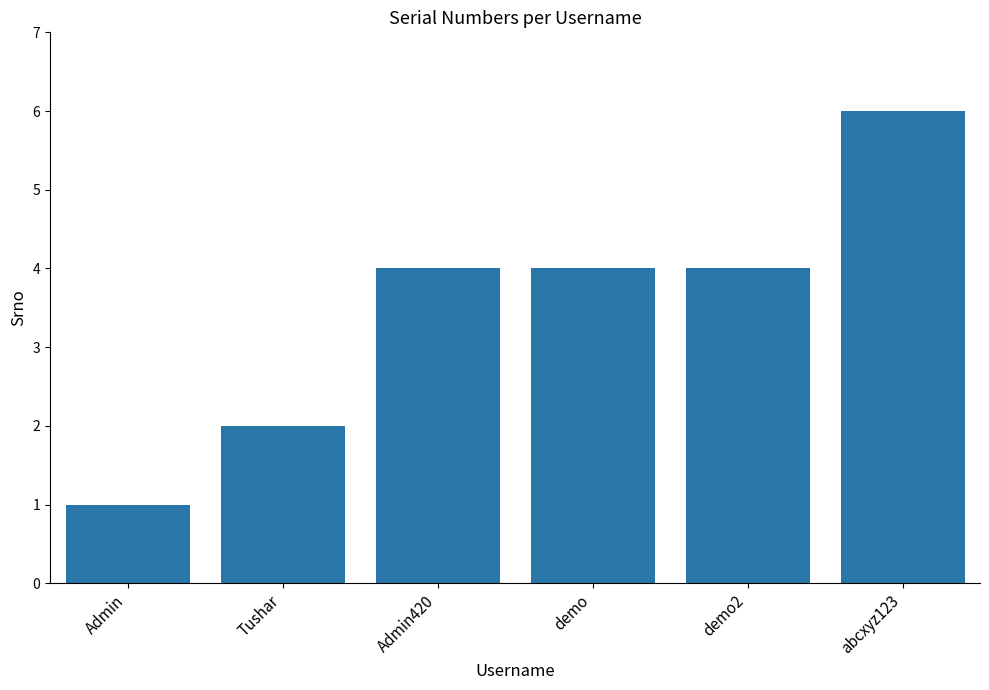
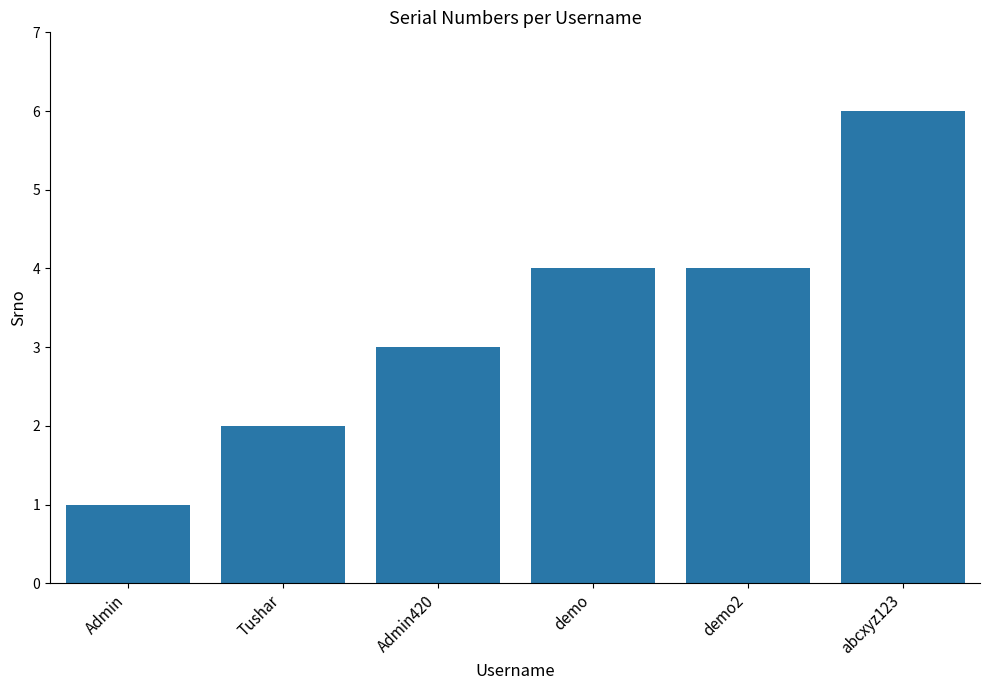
  {
    "Admin": 1,
    "Tushar": 2,
-   "Admin420": 4,
+   "Admin420": 3,
    "demo": 4,
    "demo2": 4,
    "abcxyz123": 6
  }
